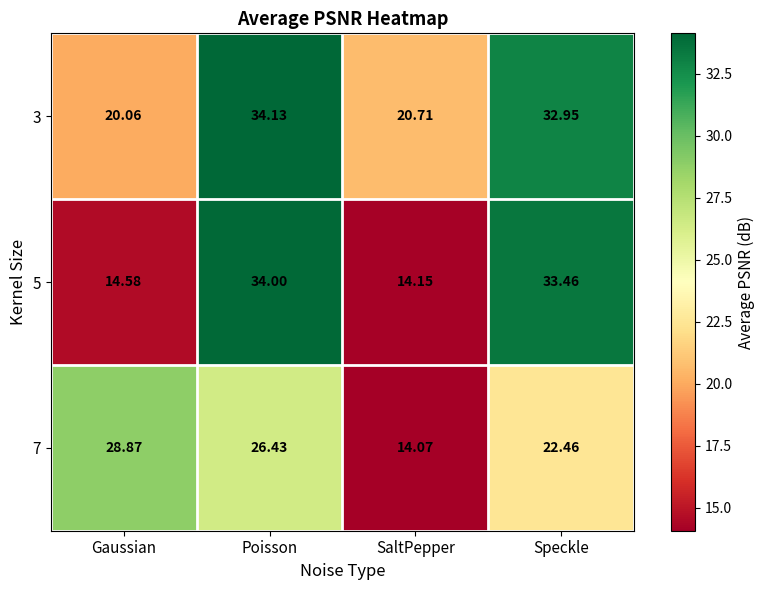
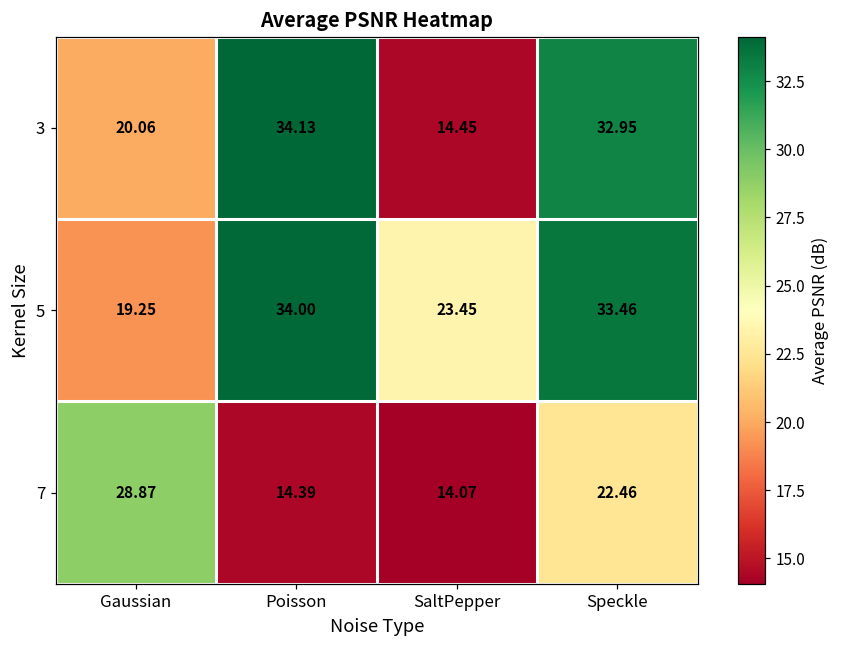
  {
    "3": {
      "Gaussian": 20.06,
      "Poisson": 34.13,
-     "SaltPepper": 20.71,
+     "SaltPepper": 14.45,
      "Speckle": 32.95
    },
    "5": {
-     "Gaussian": 14.58,
+     "Gaussian": 19.25,
      "Poisson": 34.00,
-     "SaltPepper": 14.15,
+     "SaltPepper": 23.45,
      "Speckle": 33.46
    },
    "7": {
      "Gaussian": 28.87,
-     "Poisson": 26.43,
+     "Poisson": 14.39,
      "SaltPepper": 14.07,
      "Speckle": 22.46
    }
  }
